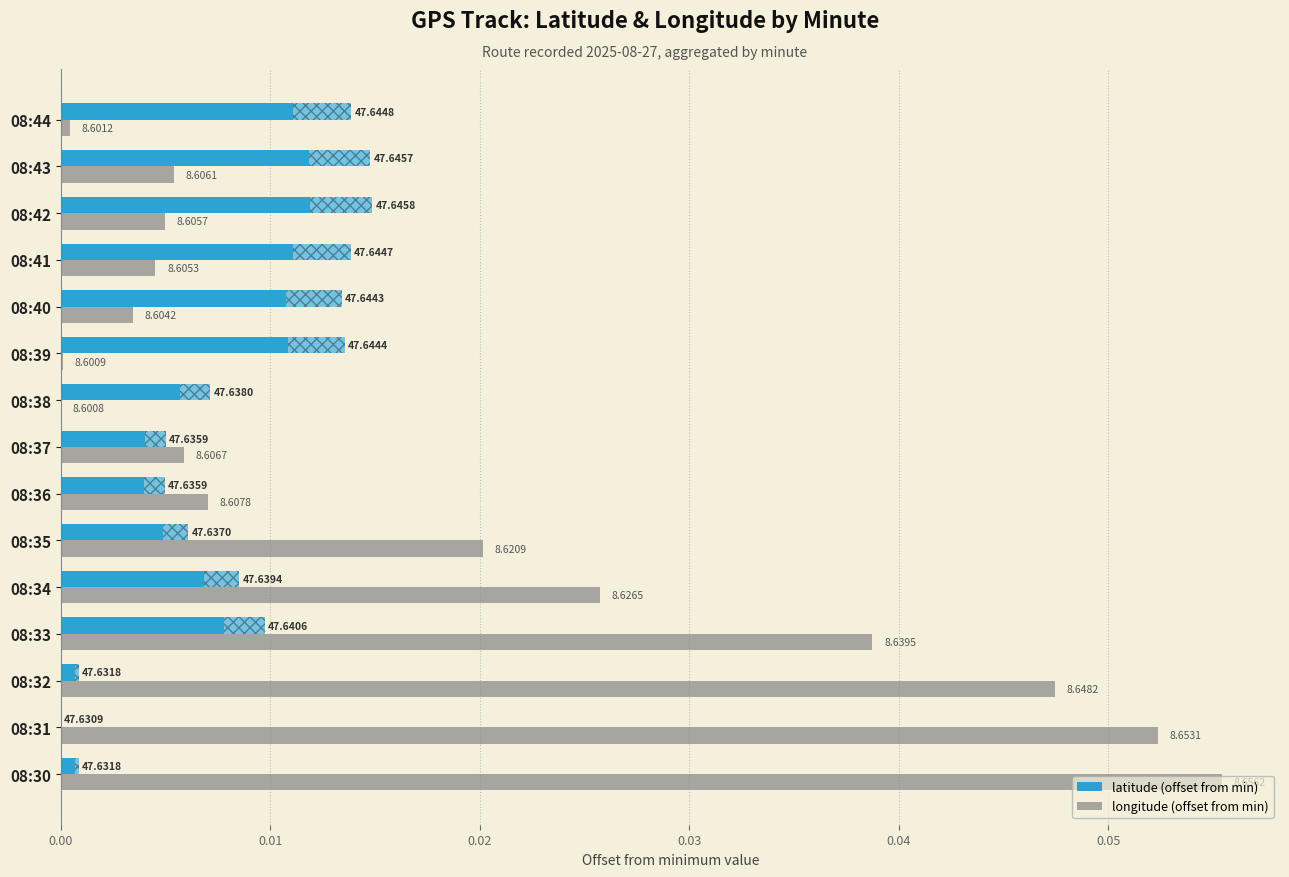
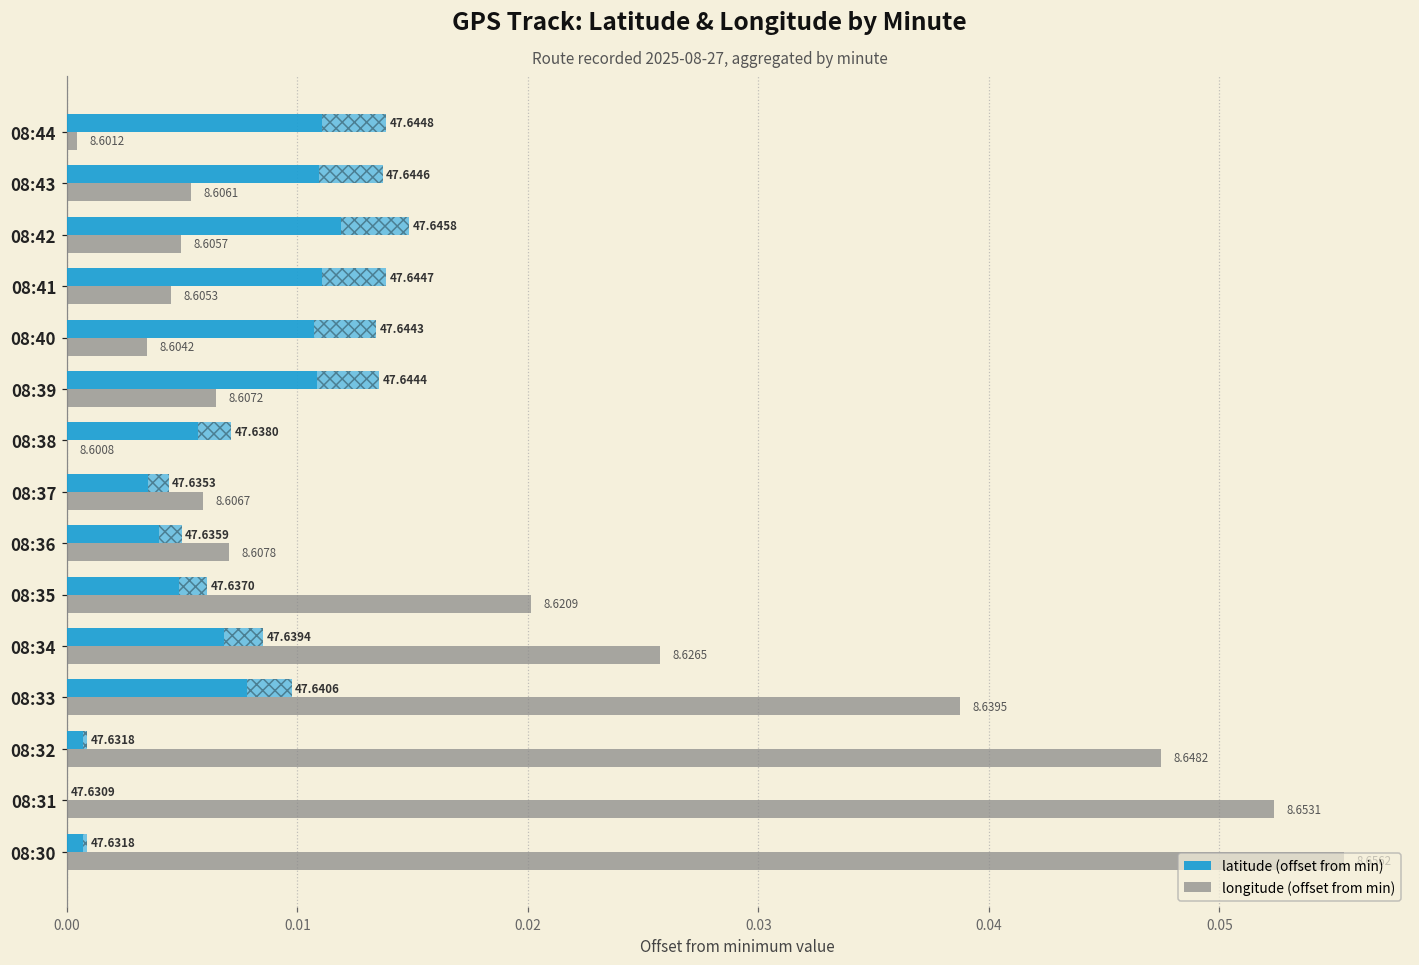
  {
    "latitude (offset from min)": {
-     "08:43": 47.6457,
-     "08:37": 47.6359
+     "08:43": 47.6446,
+     "08:37": 47.6353
    },
    "longitude (offset from min)": {
-     "08:39": 8.6009
+     "08:39": 8.6072
    }
  }
